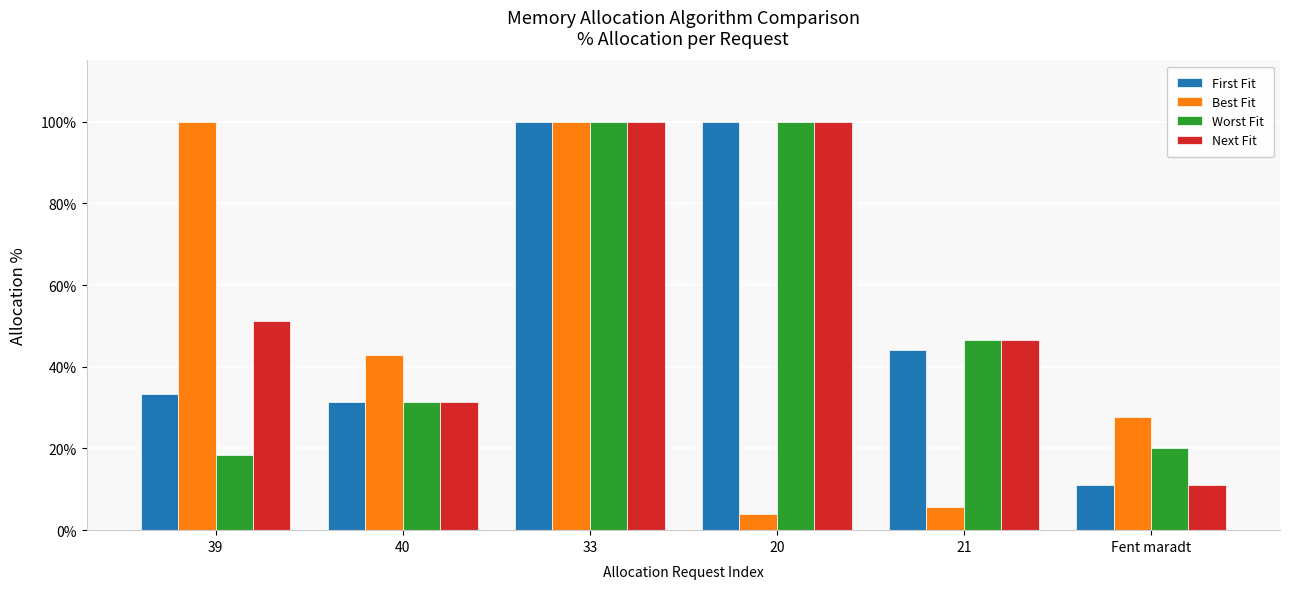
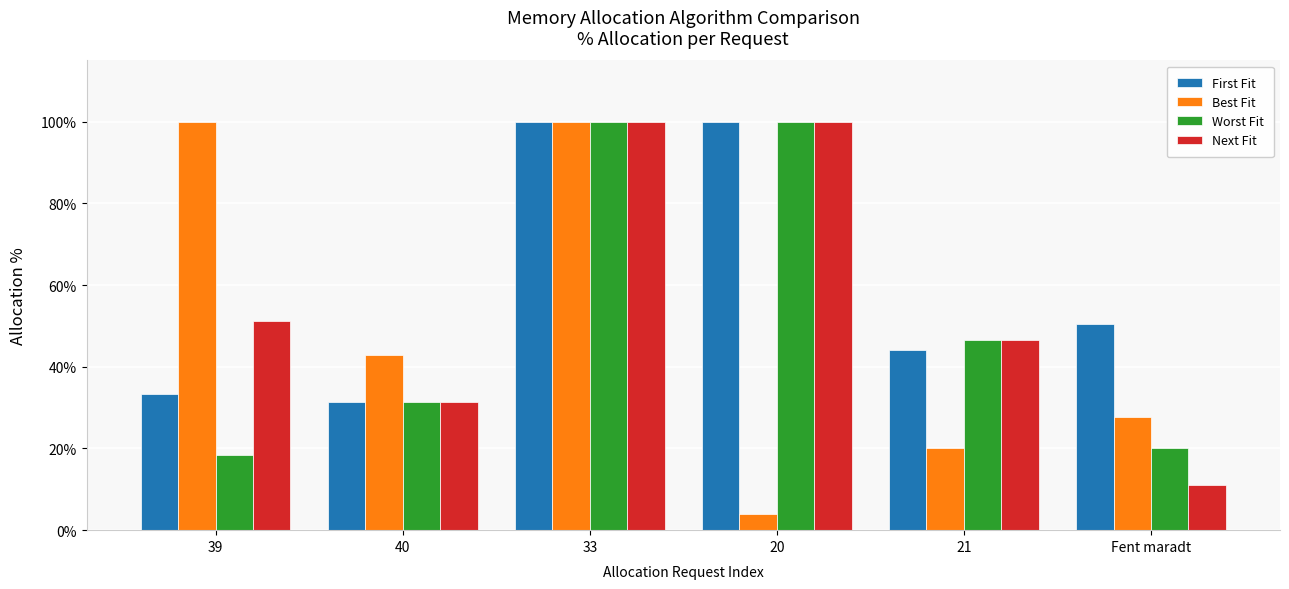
  {
    "First Fit": {
      "39": "33%",
      "40": "31%",
      "33": "100%",
      "20": "100%",
      "21": "44%",
-     "Fent maradt": "11%"
+     "Fent maradt": "50%"
    },
    "Best Fit": {
      "39": "100%",
      "40": "43%",
      "33": "100%",
      "20": "4%",
-     "21": "6%",
+     "21": "20%",
      "Fent maradt": "28%"
    },
    "Worst Fit": {
      "39": "18%",
      "40": "31%",
      "33": "100%",
      "20": "100%",
      "21": "47%",
      "Fent maradt": "20%"
    },
    "Next Fit": {
      "39": "51%",
      "40": "31%",
      "33": "100%",
      "20": "100%",
      "21": "47%",
      "Fent maradt": "11%"
    }
  }
